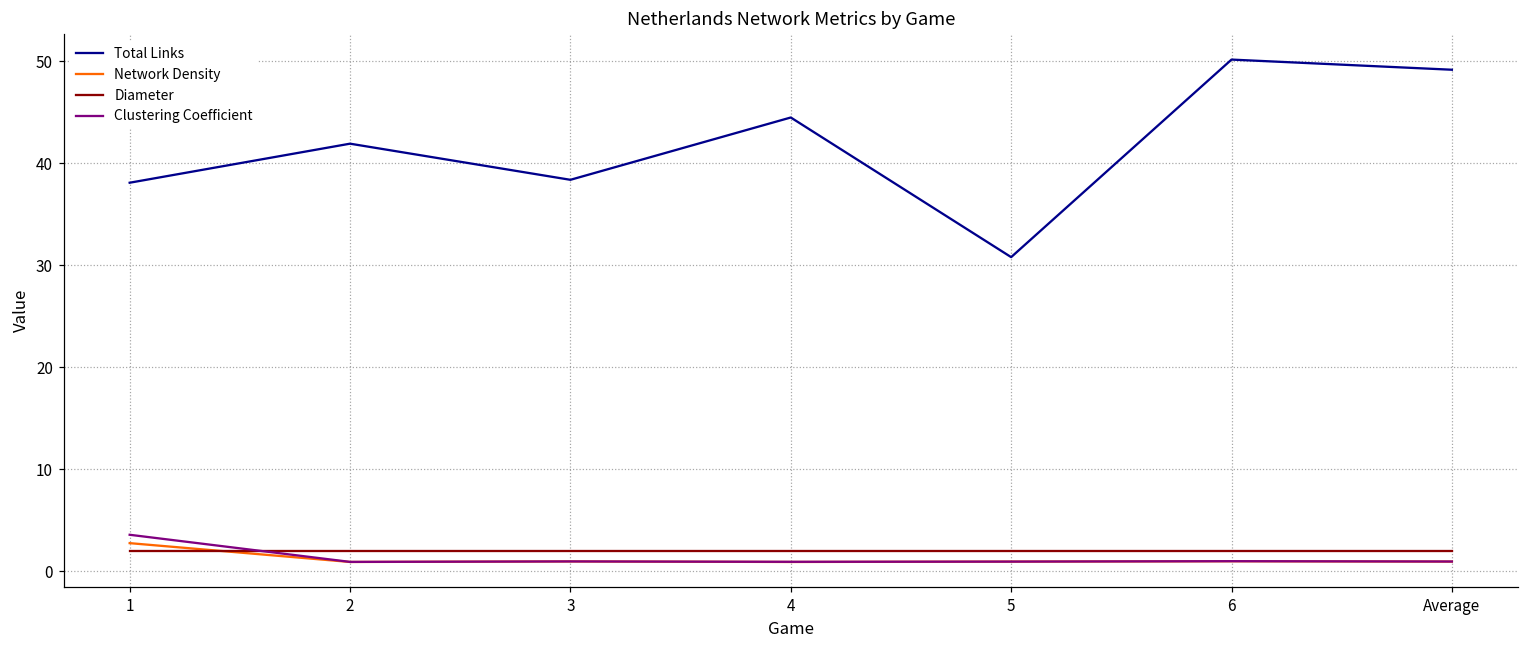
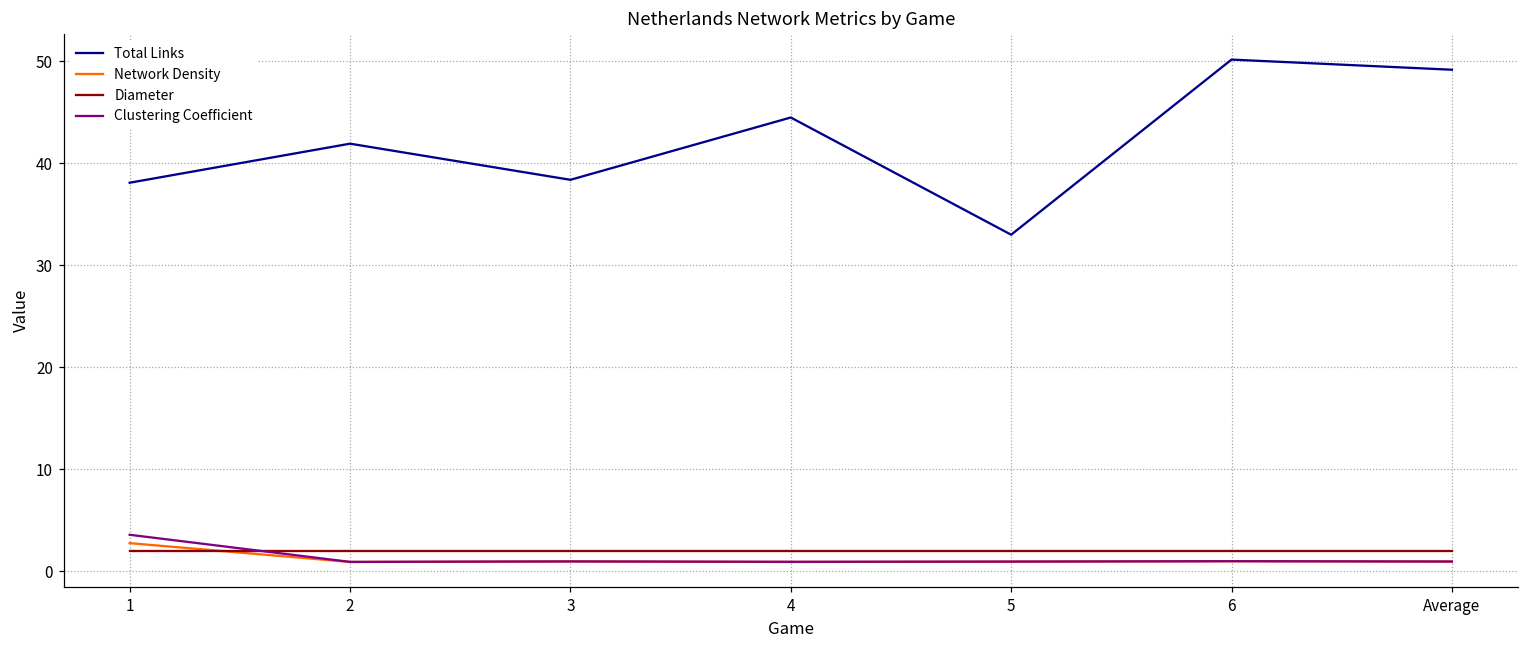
  {
    "Total Links": {
      "1": 38,
      "2": 42,
      "3": 38,
      "4": 45,
-     "5": 31,
+     "5": 33,
      "6": 50,
      "Average": 49
    },
    "Network Density": {
      "1": 3
    },
    "Diameter": {
      "1": 2,
      "2": 2,
      "3": 2,
      "4": 2,
      "5": 2,
      "6": 2,
      "Average": 2
    },
    "Clustering Coefficient": {
      "1": 4
    }
  }
